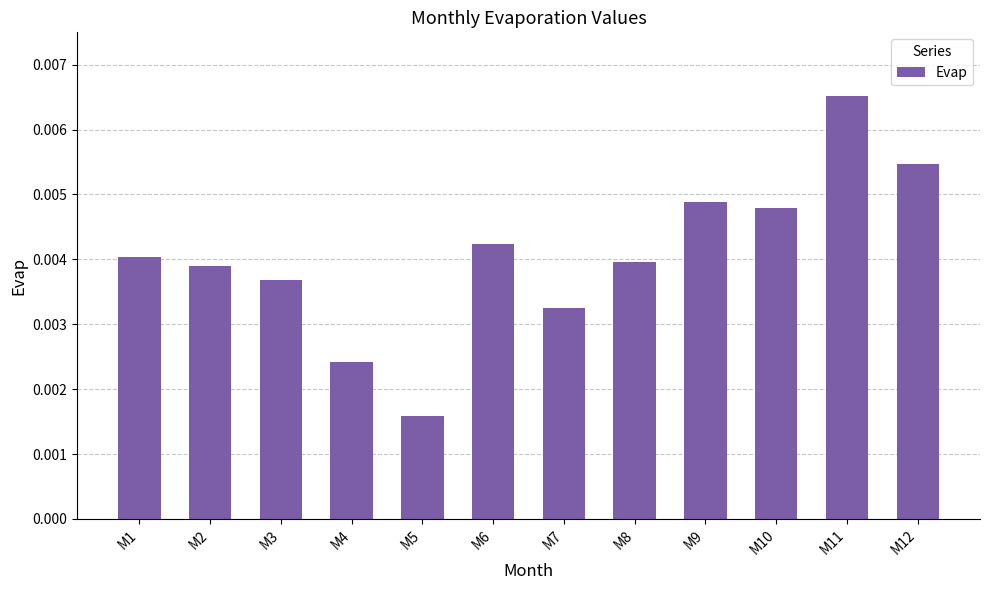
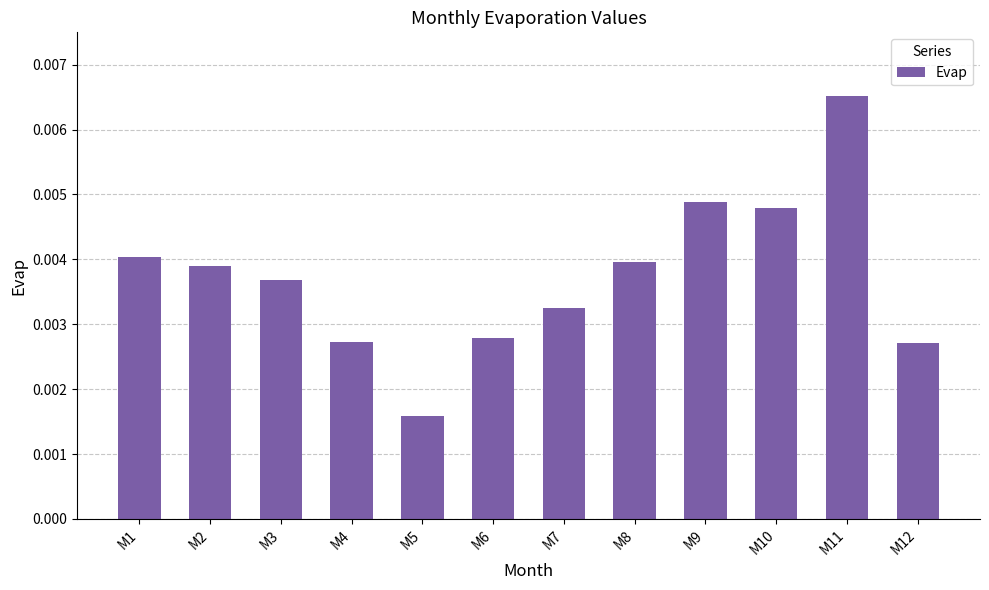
  {
    "M1": 0.0040,
    "M2": 0.0039,
    "M3": 0.0037,
-   "M4": 0.0024,
+   "M4": 0.0027,
    "M5": 0.0016,
-   "M6": 0.0042,
+   "M6": 0.0028,
    "M7": 0.0033,
    "M8": 0.0040,
    "M9": 0.0049,
    "M10": 0.0048,
    "M11": 0.0065,
-   "M12": 0.0055
+   "M12": 0.0027
  }
